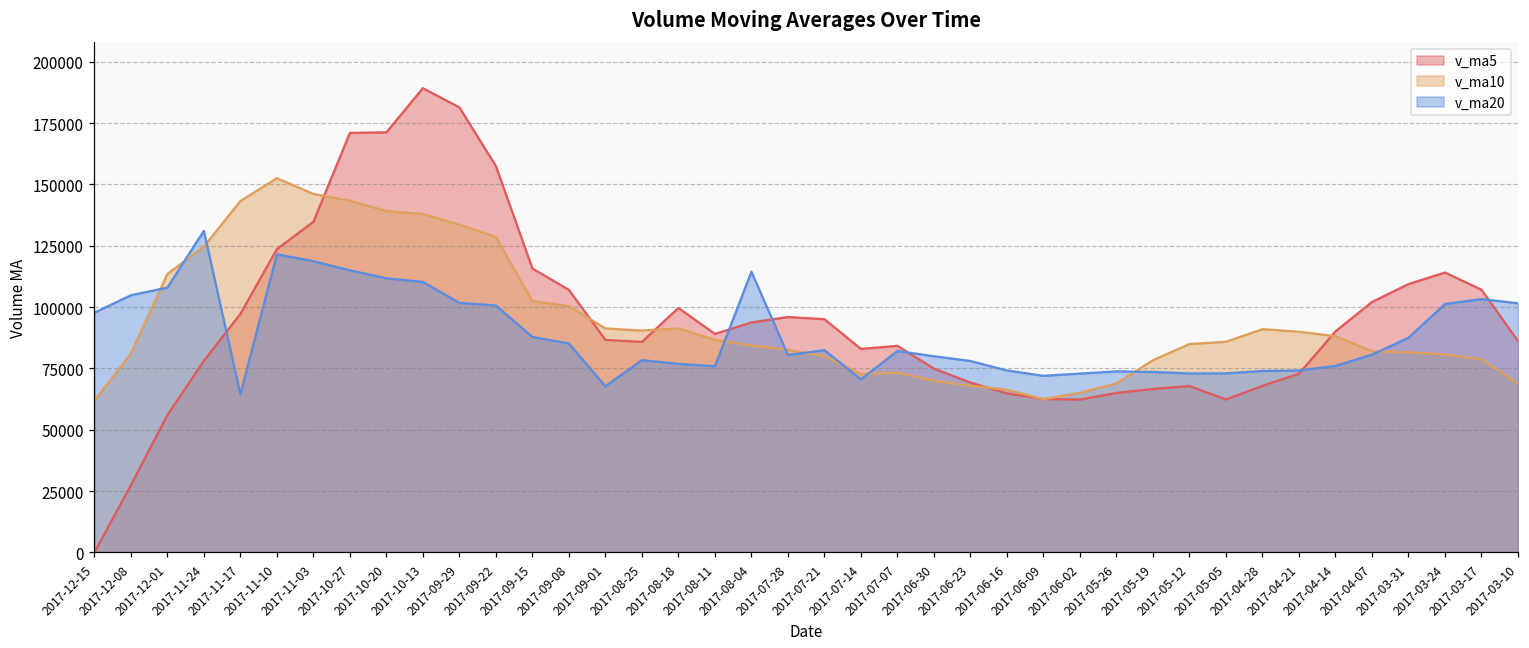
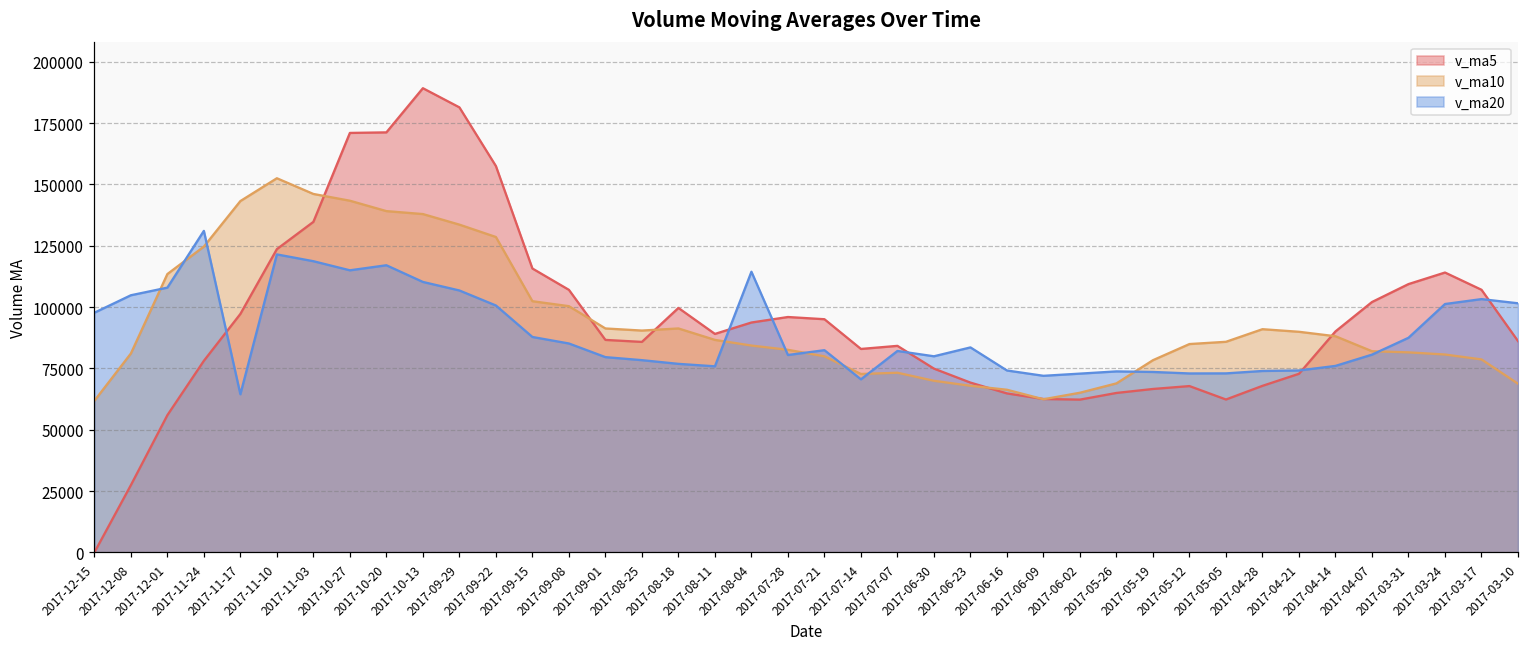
  {
    "v_ma20": {
      "2017-12-15": 98000,
      "2017-12-08": 105000,
      "2017-12-01": 108000,
      "2017-11-24": 131000,
      "2017-11-17": 64000,
      "2017-11-10": 121000,
      "2017-11-03": 119000,
      "2017-10-27": 115000,
-     "2017-10-20": 112000,
+     "2017-10-20": 117000,
      "2017-10-13": 110000,
-     "2017-09-29": 102000,
+     "2017-09-29": 107000,
      "2017-09-22": 101000,
      "2017-09-15": 88000,
      "2017-09-08": 85000,
-     "2017-09-01": 68000,
+     "2017-09-01": 80000,
      "2017-08-25": 78000,
      "2017-08-18": 77000,
      "2017-08-11": 76000,
      "2017-08-04": 114000,
      "2017-07-28": 80000,
      "2017-07-21": 82000,
      "2017-07-14": 71000,
      "2017-07-07": 82000,
      "2017-06-30": 80000,
-     "2017-06-23": 78000,
+     "2017-06-23": 84000,
      "2017-06-16": 74000,
      "2017-06-09": 72000,
      "2017-06-02": 73000,
      "2017-05-26": 74000,
      "2017-05-19": 74000,
      "2017-05-12": 73000,
      "2017-05-05": 73000,
      "2017-04-28": 74000,
      "2017-04-21": 74000,
      "2017-04-14": 76000,
      "2017-04-07": 81000,
      "2017-03-31": 87000,
      "2017-03-24": 101000,
      "2017-03-17": 103000,
      "2017-03-10": 102000
    }
  }
